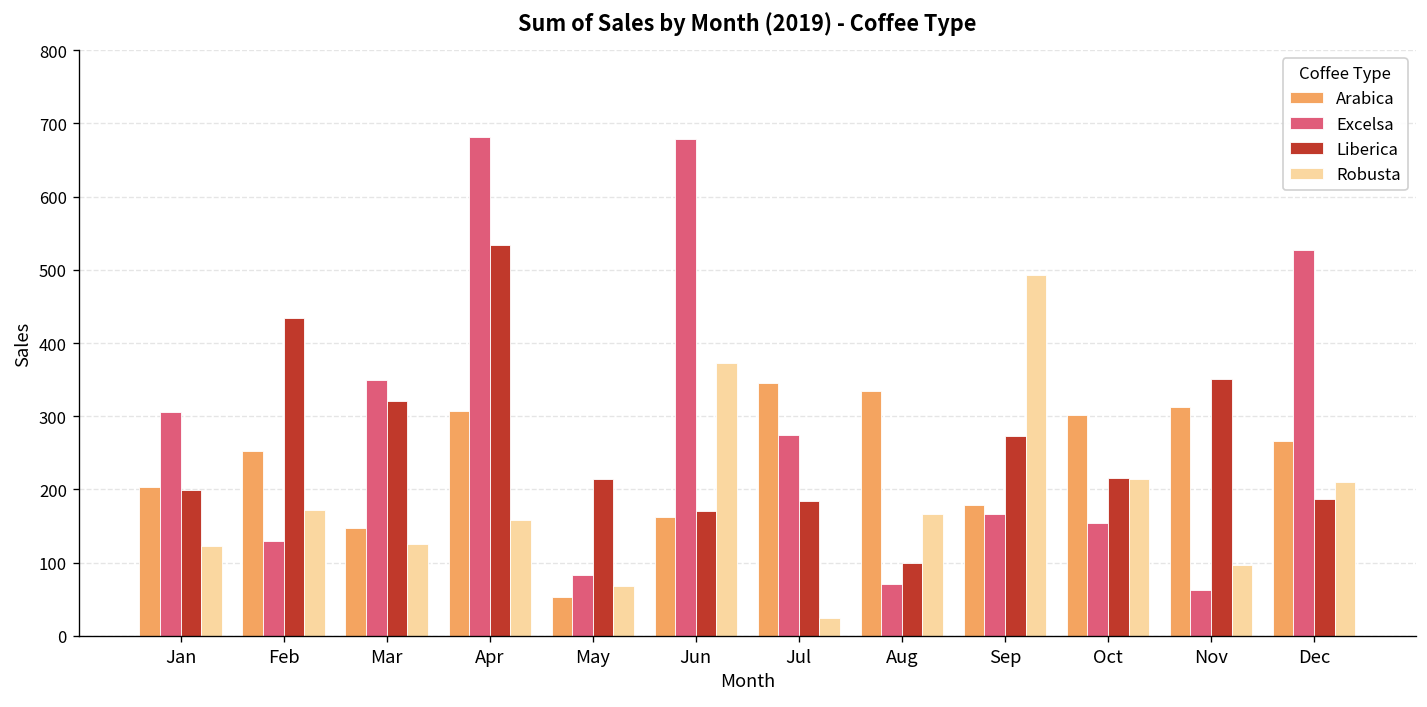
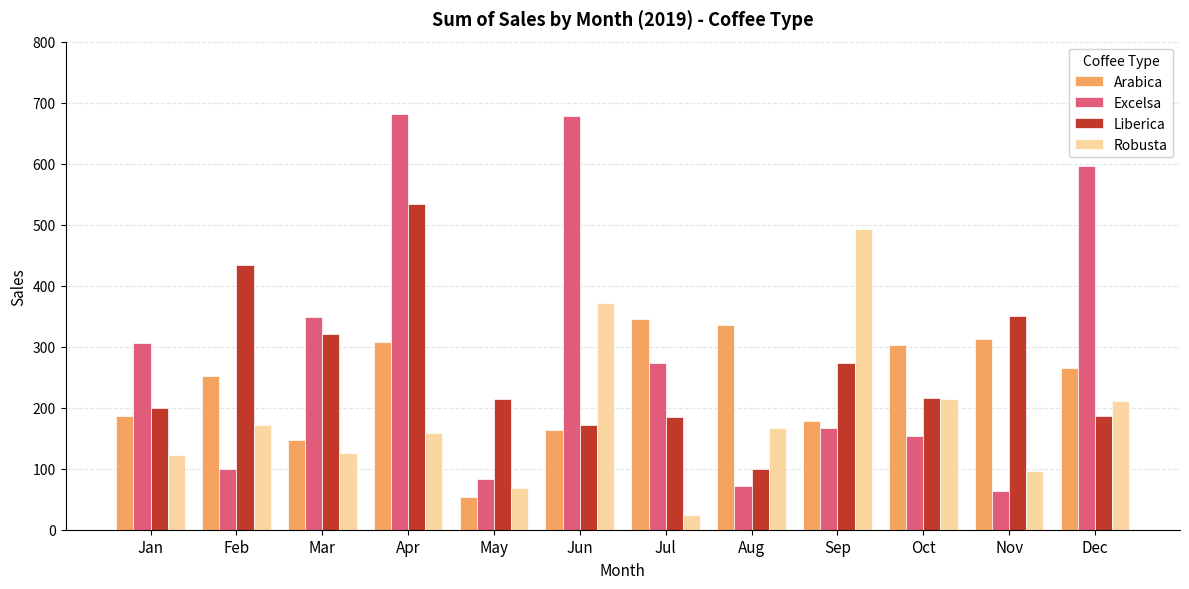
  {
    "Arabica": {
-     "Jan": 200,
+     "Jan": 190,
      "Feb": 250,
      "Mar": 150,
      "Apr": 310,
      "May": 50,
      "Jun": 160,
      "Jul": 350,
      "Aug": 330,
      "Sep": 180,
      "Oct": 300,
      "Nov": 310,
      "Dec": 270
    },
    "Excelsa": {
      "Jan": 310,
-     "Feb": 130,
+     "Feb": 100,
      "Mar": 350,
      "Apr": 680,
      "May": 80,
      "Jun": 680,
      "Jul": 270,
      "Aug": 70,
      "Sep": 170,
      "Oct": 150,
      "Nov": 60,
-     "Dec": 530
+     "Dec": 600
    },
    "Liberica": {
      "Jan": 200,
      "Feb": 430,
      "Mar": 320,
      "Apr": 530,
      "May": 210,
      "Jun": 170,
      "Jul": 180,
      "Aug": 100,
      "Sep": 270,
      "Oct": 220,
      "Nov": 350,
      "Dec": 190
    },
    "Robusta": {
      "Jan": 120,
      "Feb": 170,
      "Mar": 130,
      "Apr": 160,
      "May": 70,
      "Jun": 370,
      "Jul": 20,
      "Aug": 170,
      "Sep": 490,
      "Oct": 210,
      "Nov": 100,
      "Dec": 210
    }
  }
